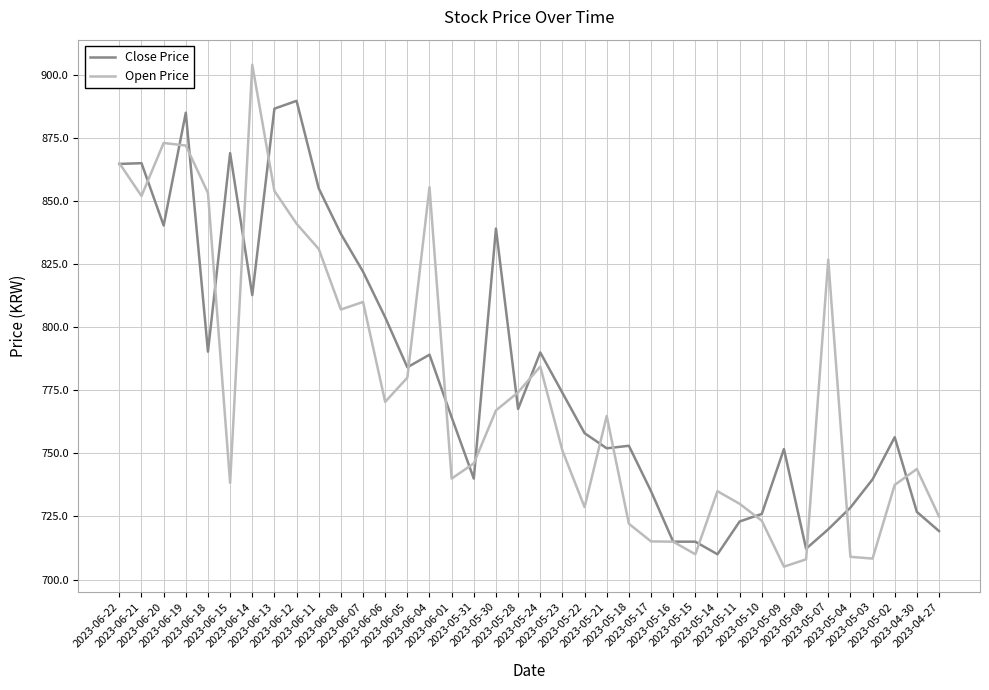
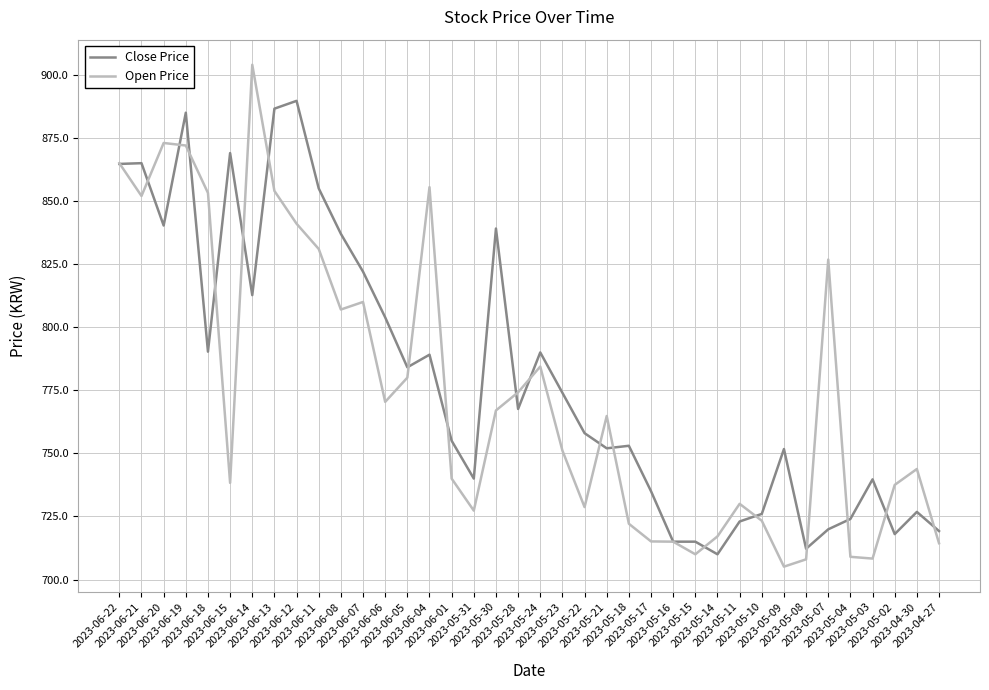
  {
    "Close Price": {
      "2023-06-21": 865,
      "2023-06-20": 840,
      "2023-06-19": 885,
      "2023-06-18": 790,
      "2023-06-15": 869,
      "2023-06-14": 813,
      "2023-06-13": 887,
      "2023-06-12": 890,
      "2023-06-11": 855,
      "2023-06-08": 837,
      "2023-06-07": 822,
      "2023-06-06": 804,
      "2023-06-05": 784,
      "2023-06-04": 789,
-     "2023-06-01": 764,
+     "2023-06-01": 755,
      "2023-05-31": 740,
      "2023-05-30": 839,
      "2023-05-28": 768,
      "2023-05-24": 790,
      "2023-05-23": 774,
      "2023-05-22": 758,
      "2023-05-21": 752,
      "2023-05-18": 753,
      "2023-05-17": 735,
      "2023-05-15": 715,
      "2023-05-14": 710,
      "2023-05-11": 723,
      "2023-05-10": 726,
      "2023-05-09": 752,
      "2023-05-08": 712,
      "2023-05-07": 720,
-     "2023-05-04": 729,
+     "2023-05-04": 724,
      "2023-05-03": 740,
-     "2023-05-02": 756,
+     "2023-05-02": 718,
      "2023-04-30": 727,
      "2023-04-27": 719
    },
    "Open Price": {
      "2023-06-21": 852,
      "2023-06-20": 873,
      "2023-06-19": 872,
      "2023-06-18": 853,
      "2023-06-15": 738,
      "2023-06-14": 904,
      "2023-06-13": 854,
      "2023-06-12": 841,
      "2023-06-11": 831,
      "2023-06-08": 807,
      "2023-06-07": 810,
      "2023-06-06": 770,
      "2023-06-05": 780,
      "2023-06-04": 856,
      "2023-06-01": 740,
-     "2023-05-31": 746,
+     "2023-05-31": 727,
      "2023-05-30": 767,
      "2023-05-28": 774,
      "2023-05-24": 784,
      "2023-05-23": 751,
      "2023-05-22": 729,
      "2023-05-21": 765,
      "2023-05-18": 722,
      "2023-05-17": 715,
      "2023-05-15": 710,
-     "2023-05-14": 735,
+     "2023-05-14": 717,
      "2023-05-11": 730,
      "2023-05-10": 723,
      "2023-05-09": 705,
      "2023-05-08": 708,
      "2023-05-07": 827,
      "2023-05-04": 709,
      "2023-05-03": 708,
      "2023-05-02": 738,
      "2023-04-30": 744,
-     "2023-04-27": 725
+     "2023-04-27": 714
    }
  }
